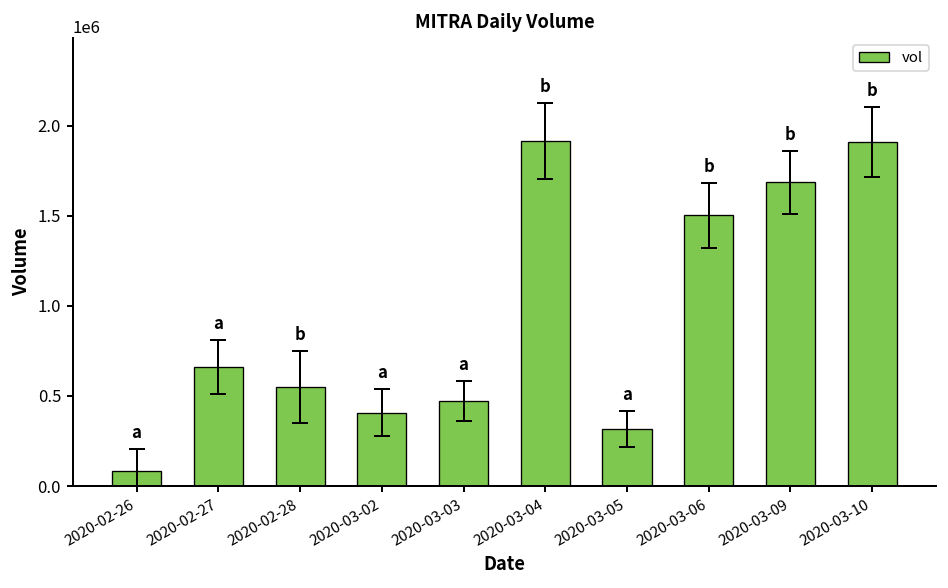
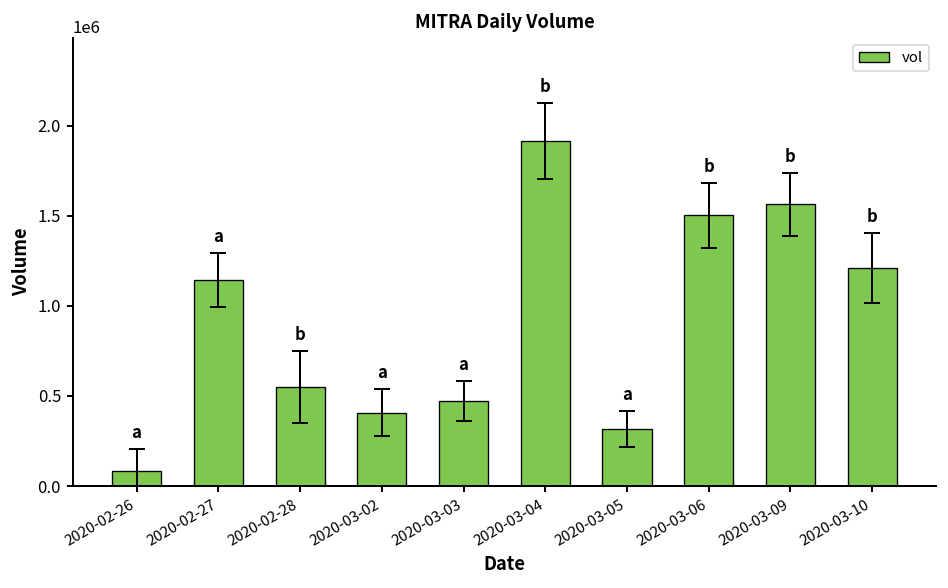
  {
    "vol": {
      "2020-02-26": 80000,
-     "2020-02-27": 660000,
+     "2020-02-27": 1140000,
      "2020-02-28": 550000,
      "2020-03-02": 410000,
      "2020-03-03": 470000,
      "2020-03-04": 1910000,
      "2020-03-05": 320000,
      "2020-03-06": 1500000,
-     "2020-03-09": 1690000,
-     "2020-03-10": 1910000
+     "2020-03-09": 1560000,
+     "2020-03-10": 1210000
    }
  }
